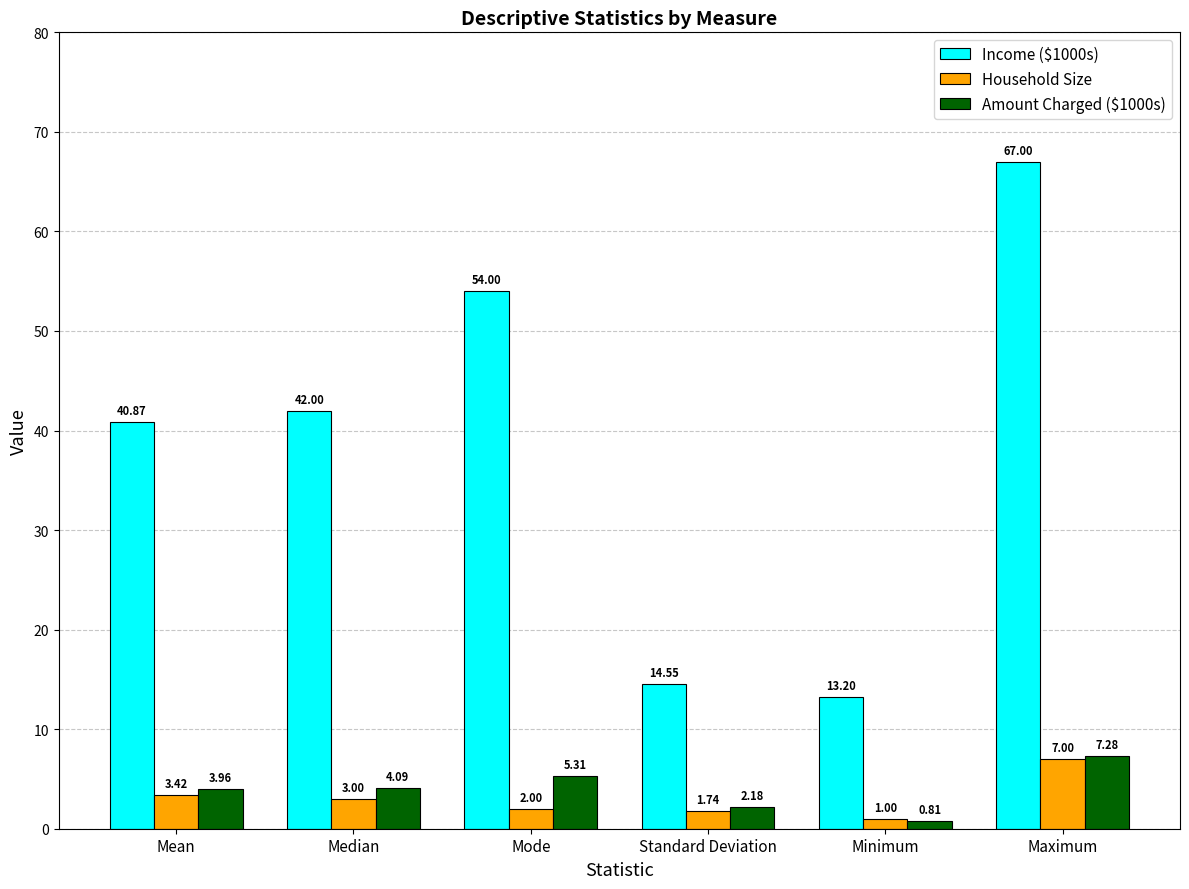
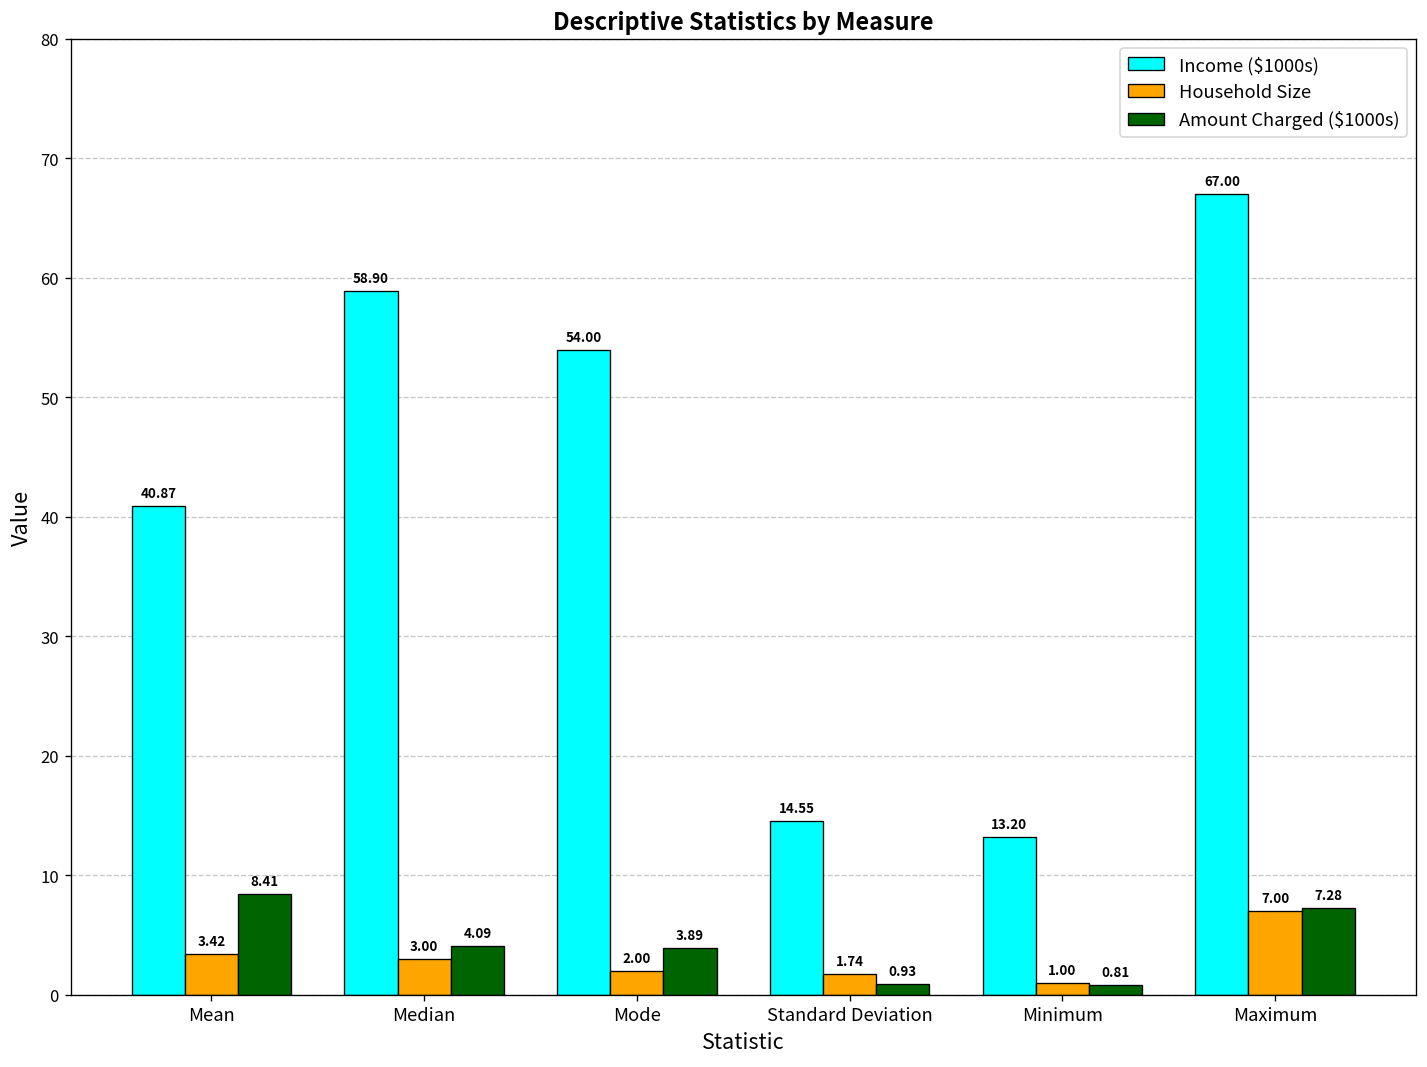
  {
    "Income ($1000s)": {
      "Mean": 40.87,
-     "Median": 42.00,
+     "Median": 58.90,
      "Mode": 54.00,
      "Standard Deviation": 14.55,
      "Minimum": 13.20,
      "Maximum": 67.00
    },
    "Household Size": {
      "Mean": 3.42,
      "Median": 3.00,
      "Mode": 2.00,
      "Standard Deviation": 1.74,
      "Minimum": 1.00,
      "Maximum": 7.00
    },
    "Amount Charged ($1000s)": {
-     "Mean": 3.96,
+     "Mean": 8.41,
      "Median": 4.09,
-     "Mode": 5.31,
-     "Standard Deviation": 2.18,
+     "Mode": 3.89,
+     "Standard Deviation": 0.93,
      "Minimum": 0.81,
      "Maximum": 7.28
    }
  }
